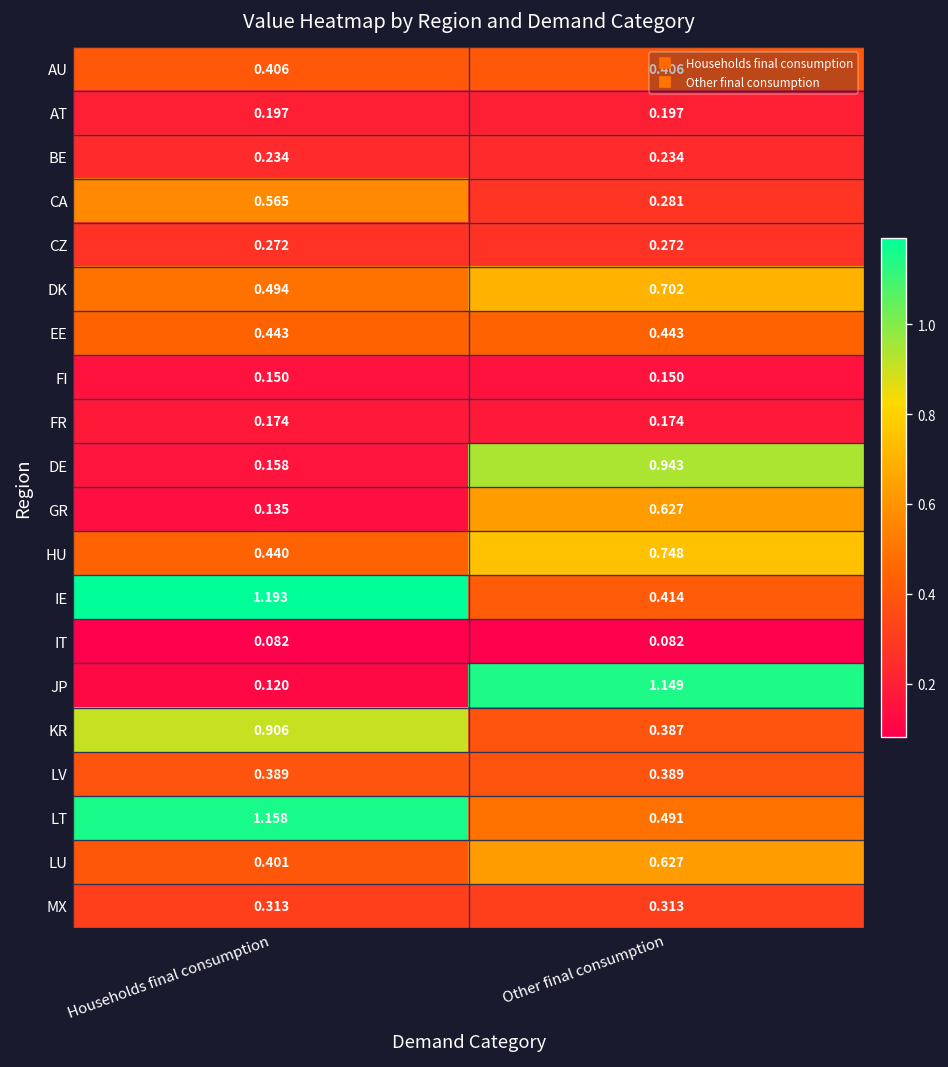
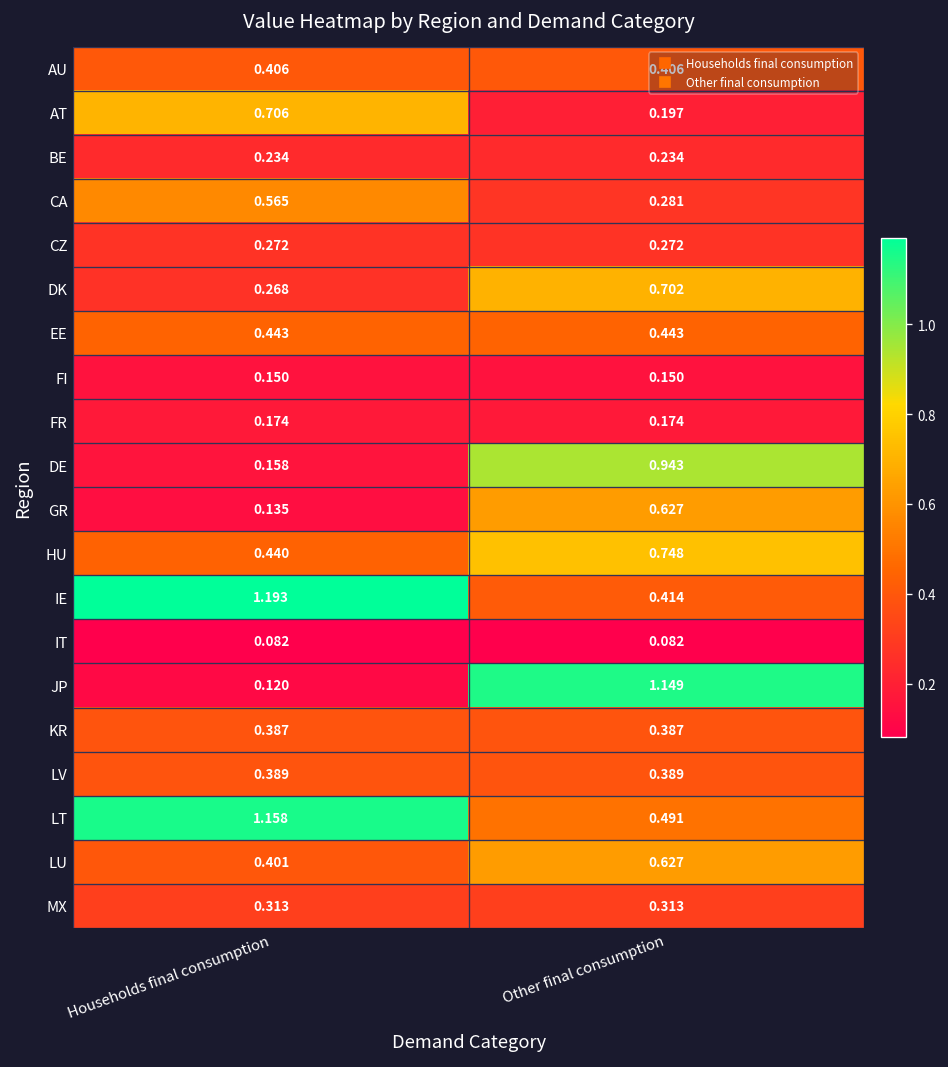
  {
    "AU": {
      "Households final consumption": 0.406
    },
    "AT": {
-     "Households final consumption": 0.197,
+     "Households final consumption": 0.706,
      "Other final consumption": 0.197
    },
    "BE": {
      "Households final consumption": 0.234,
      "Other final consumption": 0.234
    },
    "CA": {
      "Households final consumption": 0.565,
      "Other final consumption": 0.281
    },
    "CZ": {
      "Households final consumption": 0.272,
      "Other final consumption": 0.272
    },
    "DK": {
-     "Households final consumption": 0.494,
+     "Households final consumption": 0.268,
      "Other final consumption": 0.702
    },
    "EE": {
      "Households final consumption": 0.443,
      "Other final consumption": 0.443
    },
    "FI": {
      "Households final consumption": 0.150,
      "Other final consumption": 0.150
    },
    "FR": {
      "Households final consumption": 0.174,
      "Other final consumption": 0.174
    },
    "DE": {
      "Households final consumption": 0.158,
      "Other final consumption": 0.943
    },
    "GR": {
      "Households final consumption": 0.135,
      "Other final consumption": 0.627
    },
    "HU": {
      "Households final consumption": 0.440,
      "Other final consumption": 0.748
    },
    "IE": {
      "Households final consumption": 1.193,
      "Other final consumption": 0.414
    },
    "IT": {
      "Households final consumption": 0.082,
      "Other final consumption": 0.082
    },
    "JP": {
      "Households final consumption": 0.120,
      "Other final consumption": 1.149
    },
    "KR": {
-     "Households final consumption": 0.906,
+     "Households final consumption": 0.387,
      "Other final consumption": 0.387
    },
    "LV": {
      "Households final consumption": 0.389,
      "Other final consumption": 0.389
    },
    "LT": {
      "Households final consumption": 1.158,
      "Other final consumption": 0.491
    },
    "LU": {
      "Households final consumption": 0.401,
      "Other final consumption": 0.627
    },
    "MX": {
      "Households final consumption": 0.313,
      "Other final consumption": 0.313
    }
  }
